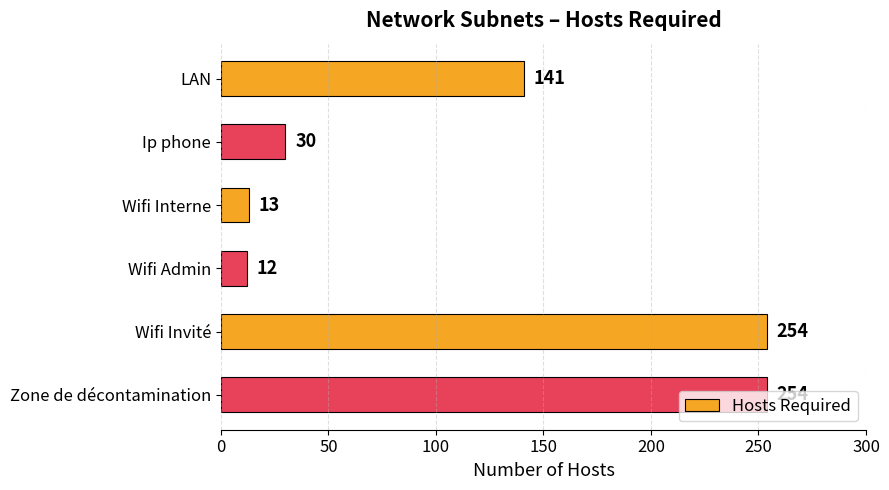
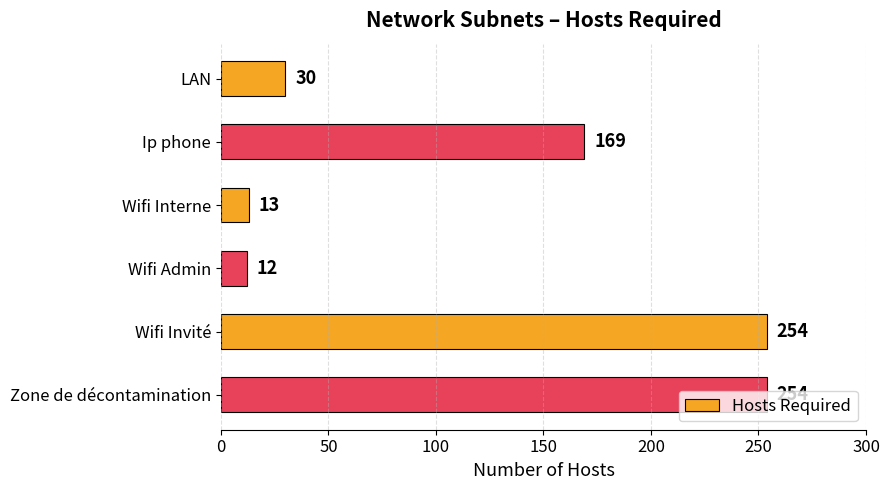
  {
-   "LAN": 141,
-   "Ip phone": 30,
+   "LAN": 30,
+   "Ip phone": 169,
    "Wifi Interne": 13,
    "Wifi Admin": 12,
    "Wifi Invité": 254
  }
